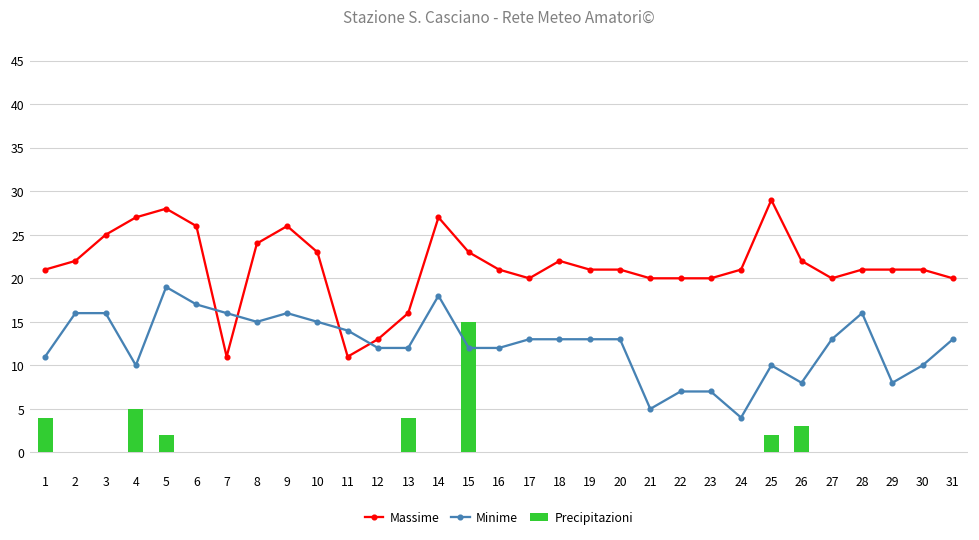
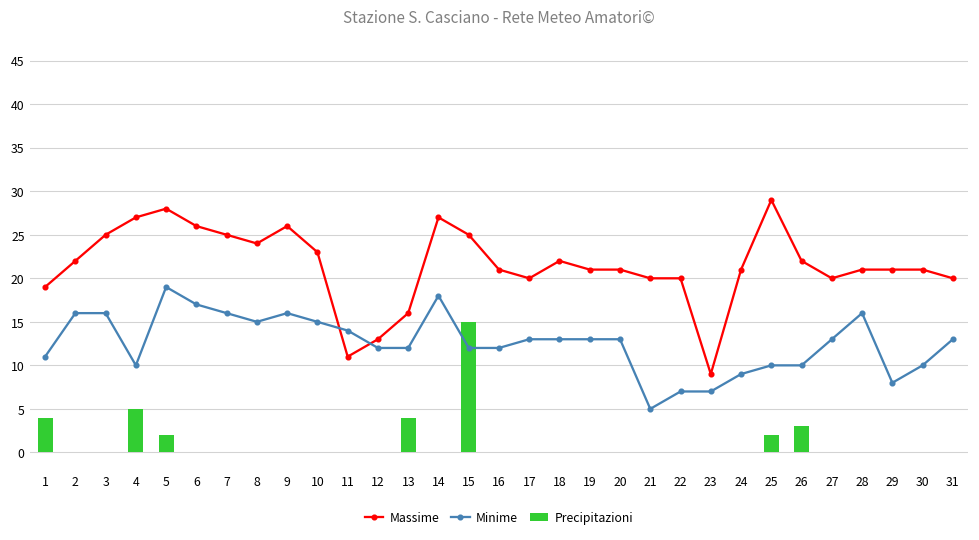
  {
    "Massime": {
-     "1": 21,
+     "1": 19,
      "2": 22,
      "3": 25,
      "4": 27,
      "5": 28,
      "6": 26,
-     "7": 11,
+     "7": 25,
      "8": 24,
      "9": 26,
      "10": 23,
      "11": 11,
      "12": 13,
      "13": 16,
      "14": 27,
-     "15": 23,
+     "15": 25,
      "16": 21,
      "17": 20,
      "18": 22,
      "19": 21,
      "20": 21,
      "21": 20,
      "22": 20,
-     "23": 20,
+     "23": 9,
      "24": 21,
      "25": 29,
      "26": 22,
      "27": 20,
      "28": 21,
      "29": 21,
      "30": 21,
      "31": 20
    },
    "Precipitazioni": {
      "1": 4,
      "2": 0,
      "3": 0,
      "4": 5,
      "5": 2,
      "6": 0,
      "7": 0,
      "8": 0,
      "9": 0,
      "10": 0,
      "11": 0,
      "12": 0,
      "13": 4,
      "14": 0,
      "15": 15,
      "16": 0,
      "17": 0,
      "18": 0,
      "19": 0,
      "20": 0,
      "21": 0,
      "22": 0,
      "23": 0,
      "24": 0,
      "25": 2,
      "26": 3,
      "27": 0,
      "28": 0,
      "29": 0,
      "30": 0,
      "31": 0
    },
    "Minime": {
      "1": 11,
      "2": 16,
      "3": 16,
      "4": 10,
      "5": 19,
      "6": 17,
      "7": 16,
      "8": 15,
      "9": 16,
      "10": 15,
      "11": 14,
      "12": 12,
      "13": 12,
      "14": 18,
      "15": 12,
      "16": 12,
      "17": 13,
      "18": 13,
      "19": 13,
      "20": 13,
      "21": 5,
      "22": 7,
      "23": 7,
-     "24": 4,
+     "24": 9,
      "25": 10,
-     "26": 8,
+     "26": 10,
      "27": 13,
      "28": 16,
      "29": 8,
      "30": 10,
      "31": 13
    }
  }
